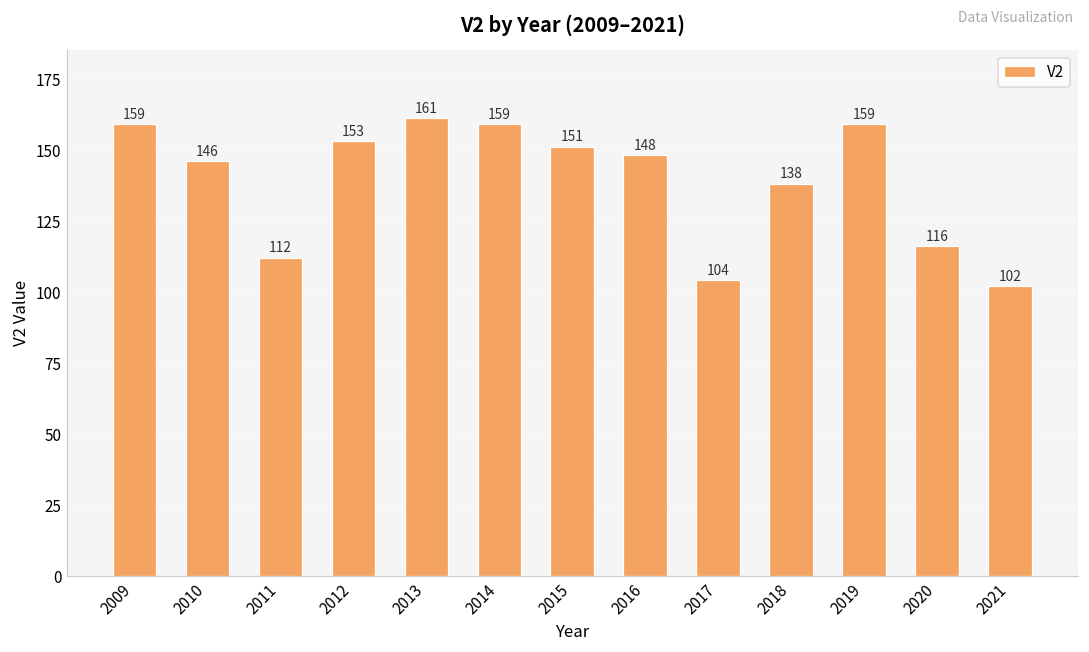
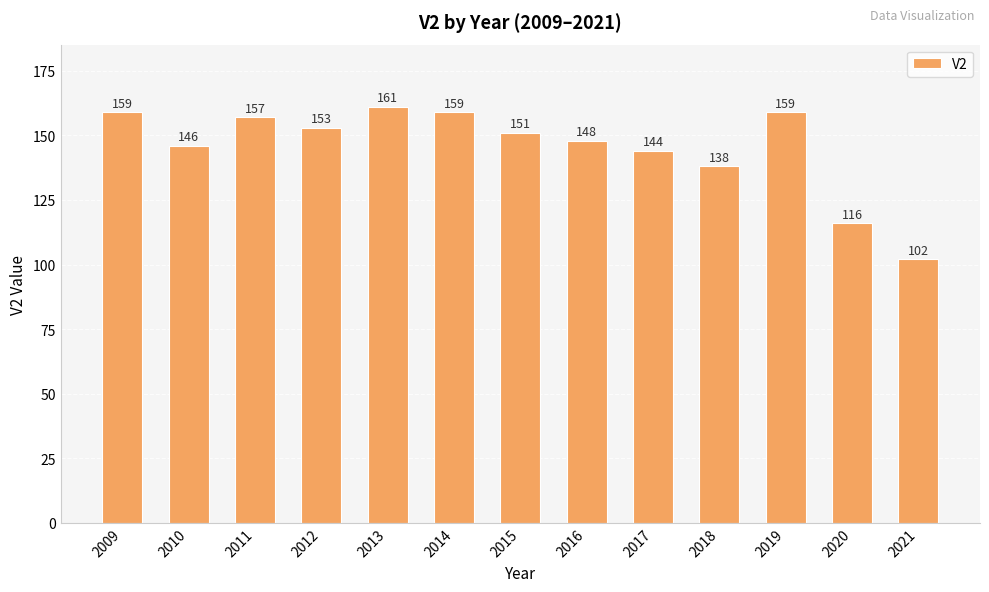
  {
    "2009": 159,
    "2010": 146,
-   "2011": 112,
+   "2011": 157,
    "2012": 153,
    "2013": 161,
    "2014": 159,
    "2015": 151,
    "2016": 148,
-   "2017": 104,
+   "2017": 144,
    "2018": 138,
    "2019": 159,
    "2020": 116,
    "2021": 102
  }
